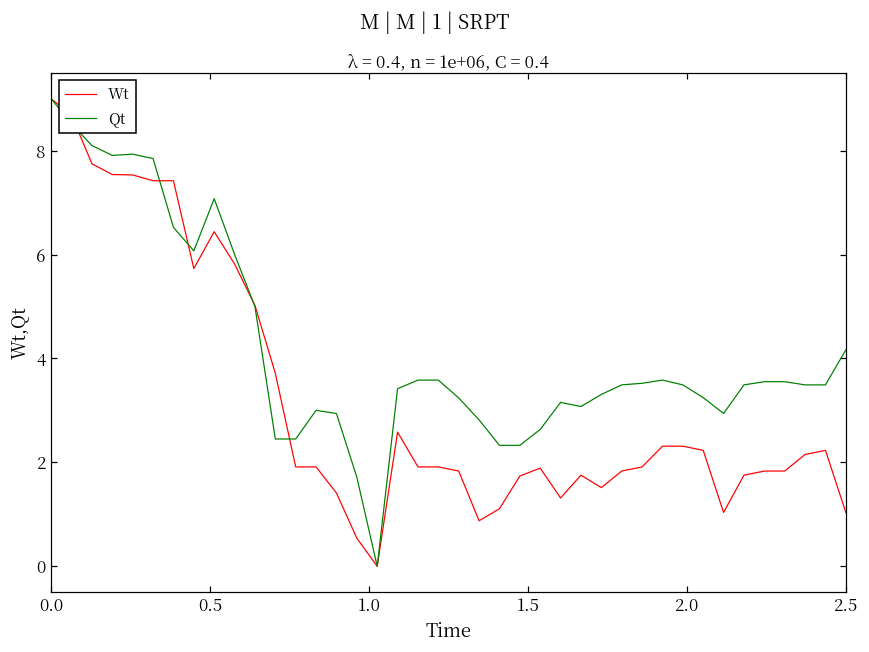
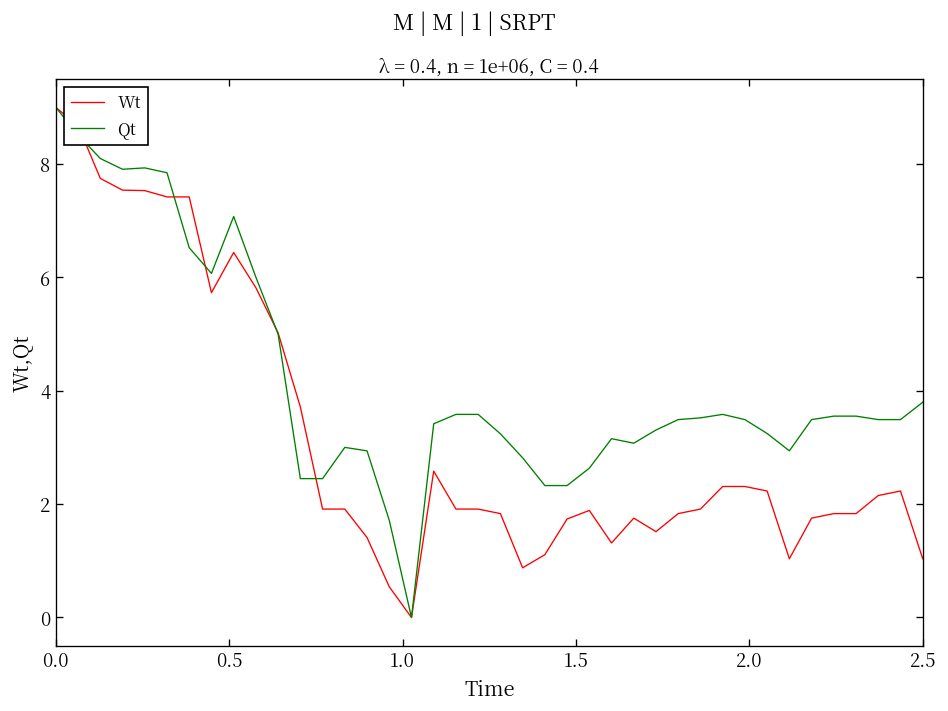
  {
    "Wt": {
      "2.5": 1.0
    },
    "Qt": {
-     "2.5": 4.2
+     "2.5": 3.8
    }
  }
